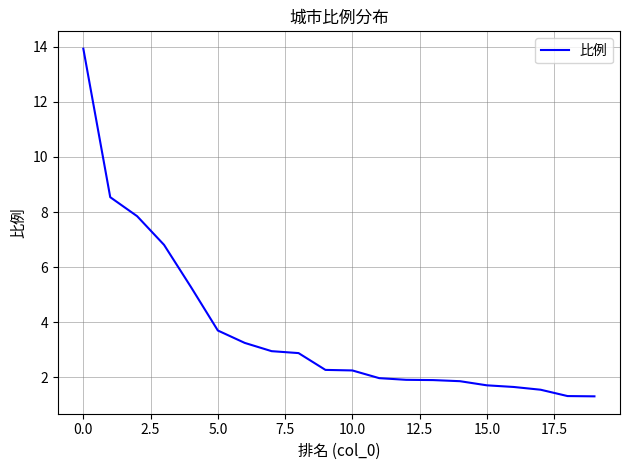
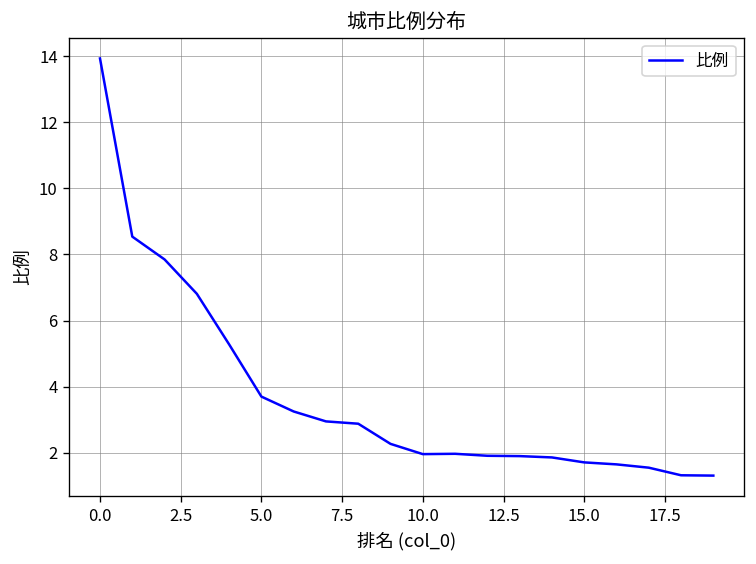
  {
    "0.0": 13.9,
    "5.0": 3.7,
-   "10.0": 2.3,
+   "10.0": 2.0,
    "15.0": 1.7
  }
